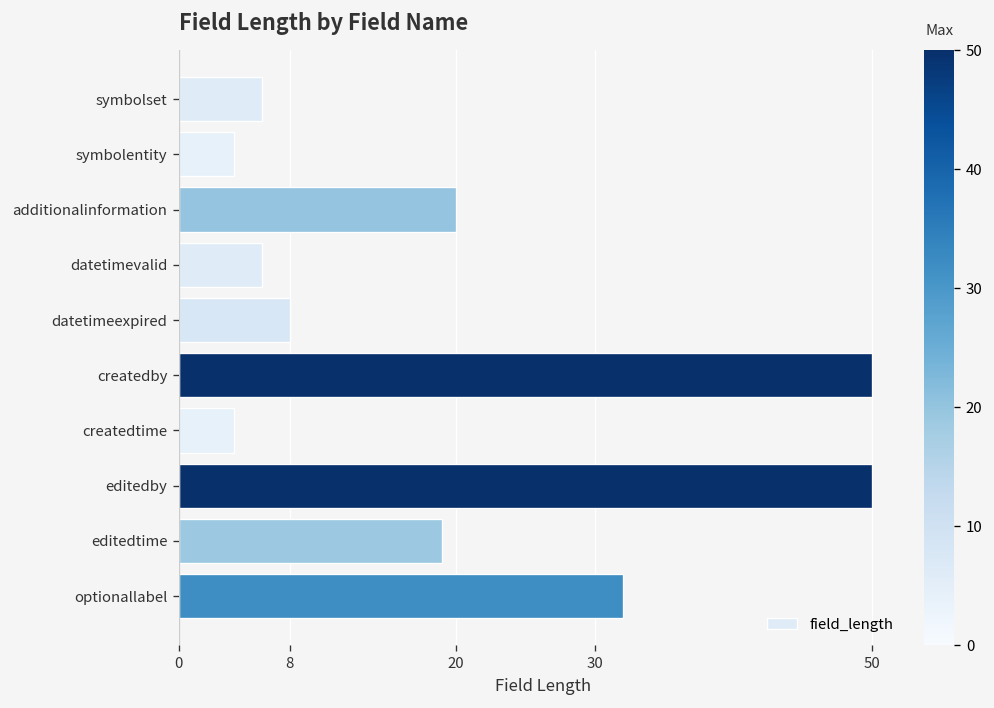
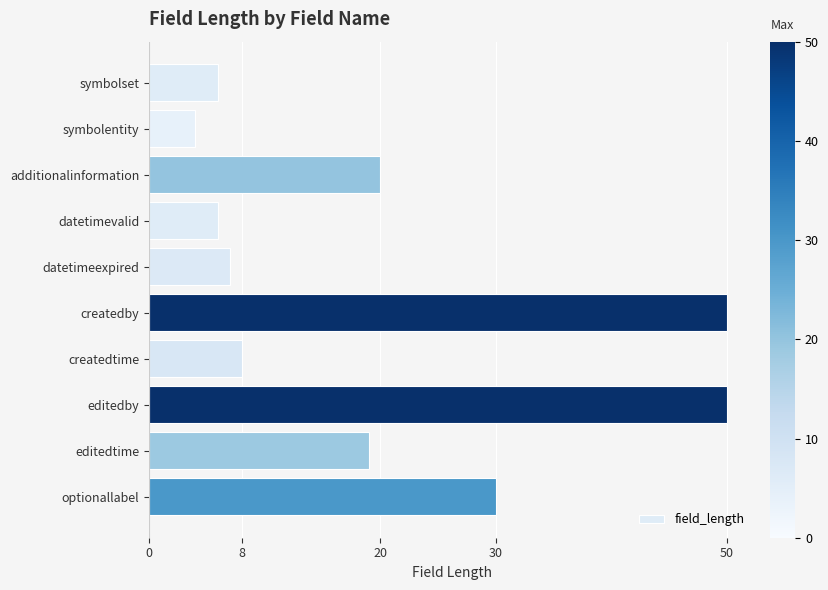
  {
    "symbolset": 6,
    "symbolentity": 4,
    "additionalinformation": 20,
    "datetimevalid": 6,
-   "datetimeexpired": 8,
+   "datetimeexpired": 7,
    "createdby": 50,
-   "createdtime": 4,
+   "createdtime": 8,
    "editedby": 50,
    "editedtime": 19,
-   "optionallabel": 32
+   "optionallabel": 30
  }
